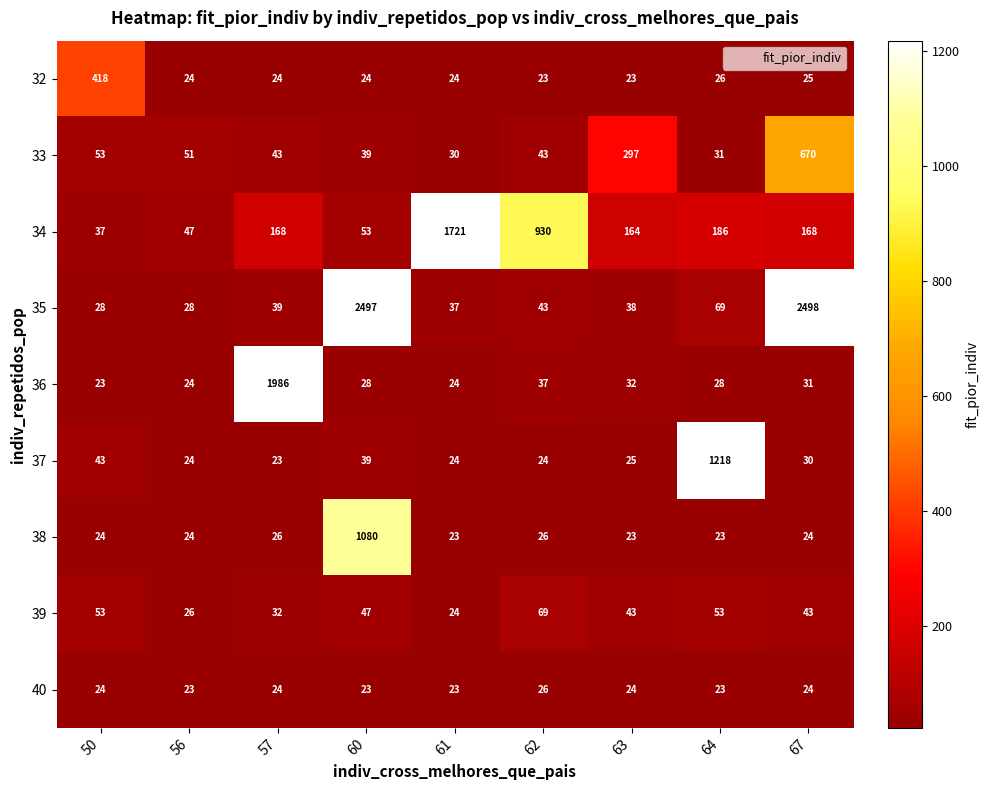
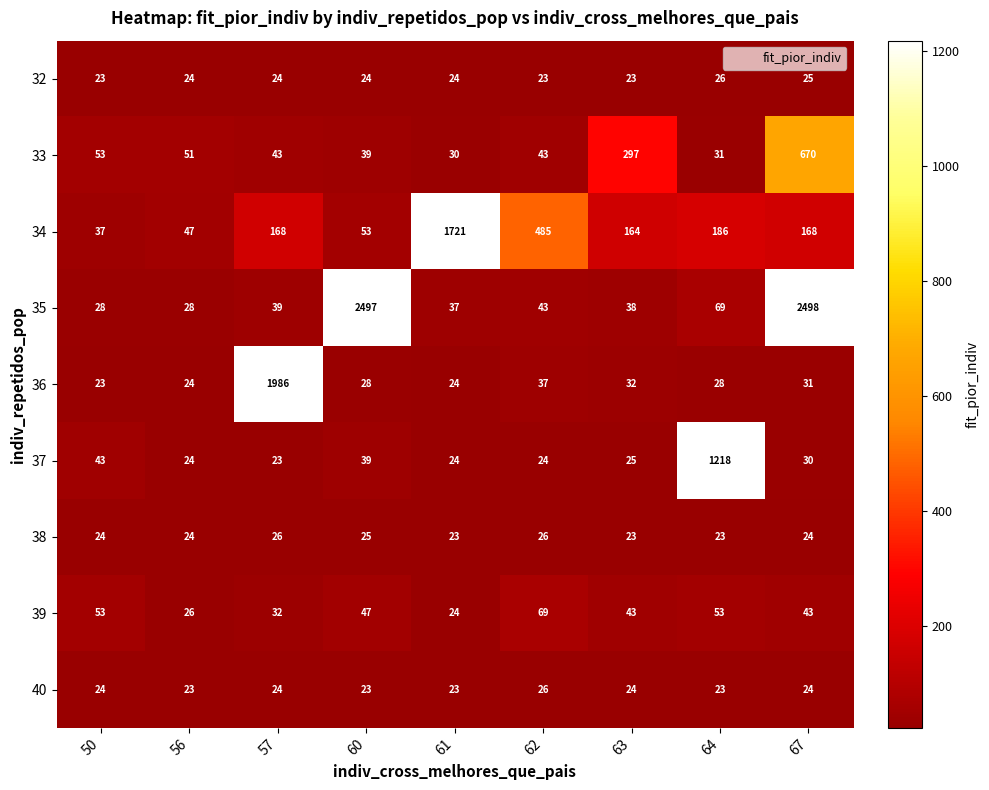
  {
    "32": {
-     "50": 418,
+     "50": 23,
      "56": 24,
      "57": 24,
      "60": 24,
      "61": 24,
      "62": 23,
      "63": 23,
      "64": 26,
      "67": 25
    },
    "33": {
      "50": 53,
      "56": 51,
      "57": 43,
      "60": 39,
      "61": 30,
      "62": 43,
      "63": 297,
      "64": 31,
      "67": 670
    },
    "34": {
      "50": 37,
      "56": 47,
      "57": 168,
      "60": 53,
      "61": 1721,
-     "62": 930,
+     "62": 485,
      "63": 164,
      "64": 186,
      "67": 168
    },
    "35": {
      "50": 28,
      "56": 28,
      "57": 39,
      "60": 2497,
      "61": 37,
      "62": 43,
      "63": 38,
      "64": 69,
      "67": 2498
    },
    "36": {
      "50": 23,
      "56": 24,
      "57": 1986,
      "60": 28,
      "61": 24,
      "62": 37,
      "63": 32,
      "64": 28,
      "67": 31
    },
    "37": {
      "50": 43,
      "56": 24,
      "57": 23,
      "60": 39,
      "61": 24,
      "62": 24,
      "63": 25,
      "64": 1218,
      "67": 30
    },
    "38": {
      "50": 24,
      "56": 24,
      "57": 26,
-     "60": 1080,
+     "60": 25,
      "61": 23,
      "62": 26,
      "63": 23,
      "64": 23,
      "67": 24
    },
    "39": {
      "50": 53,
      "56": 26,
      "57": 32,
      "60": 47,
      "61": 24,
      "62": 69,
      "63": 43,
      "64": 53,
      "67": 43
    },
    "40": {
      "50": 24,
      "56": 23,
      "57": 24,
      "60": 23,
      "61": 23,
      "62": 26,
      "63": 24,
      "64": 23,
      "67": 24
    }
  }
